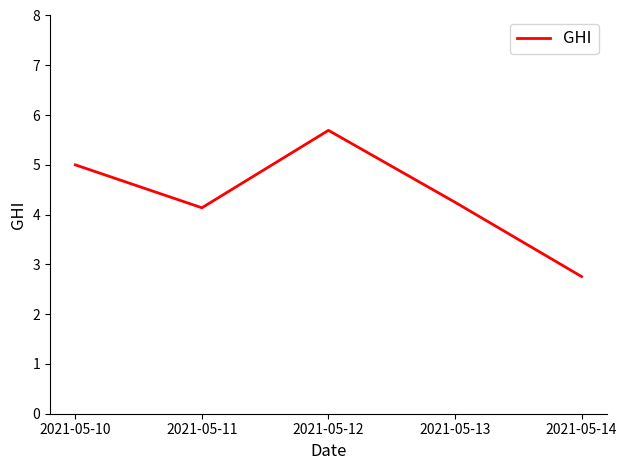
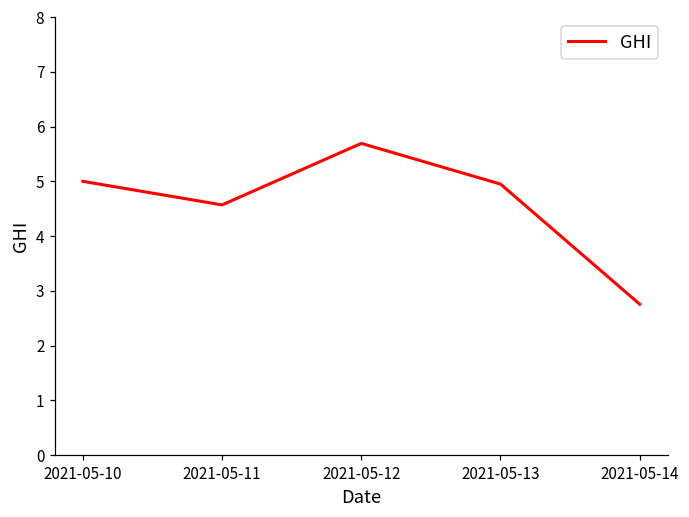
  {
    "2021-05-10": 5.0,
-   "2021-05-11": 4.1,
+   "2021-05-11": 4.6,
    "2021-05-12": 5.7,
-   "2021-05-13": 4.2,
+   "2021-05-13": 4.9,
    "2021-05-14": 2.8
  }
